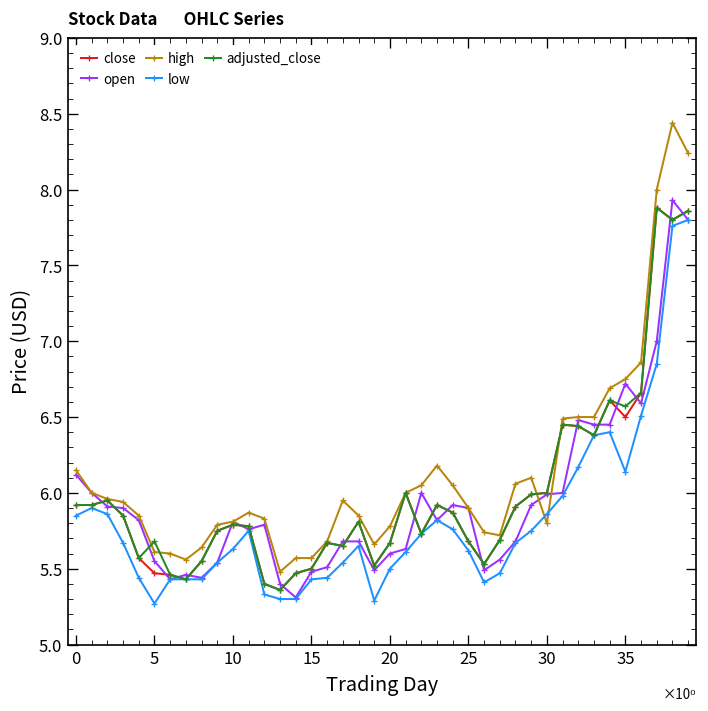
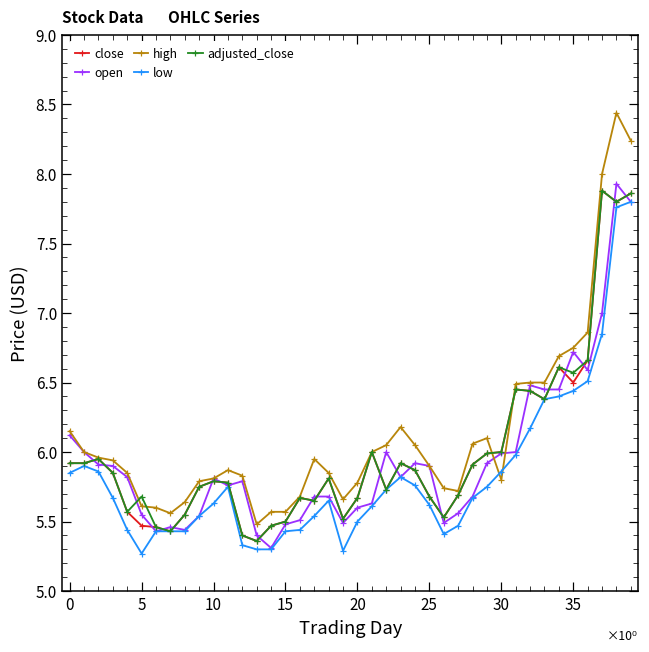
  {
    "close": {
      "5": 5.47,
      "35": 6.50
    },
    "open": {
      "0": 6.12,
      "5": 5.55,
      "20": 5.60,
      "35": 6.72
    },
    "high": {
      "0": 6.15,
      "5": 5.61,
      "15": 5.57,
      "20": 5.78,
      "30": 5.80,
      "35": 6.75
    },
    "low": {
      "0": 5.85,
      "5": 5.27,
      "10": 5.63,
      "15": 5.43,
      "20": 5.50,
      "25": 5.62,
      "30": 5.86,
-     "35": 6.14
+     "35": 6.44
    },
    "adjusted_close": {
      "5": 5.68,
      "35": 6.57
    }
  }
